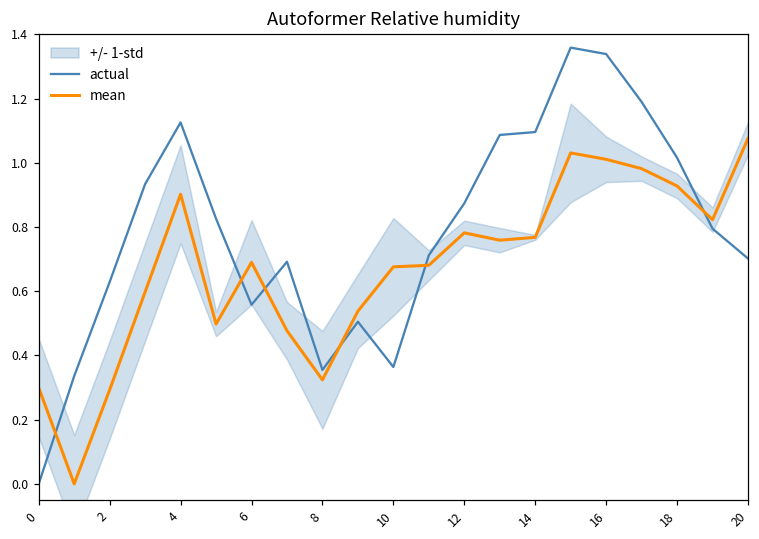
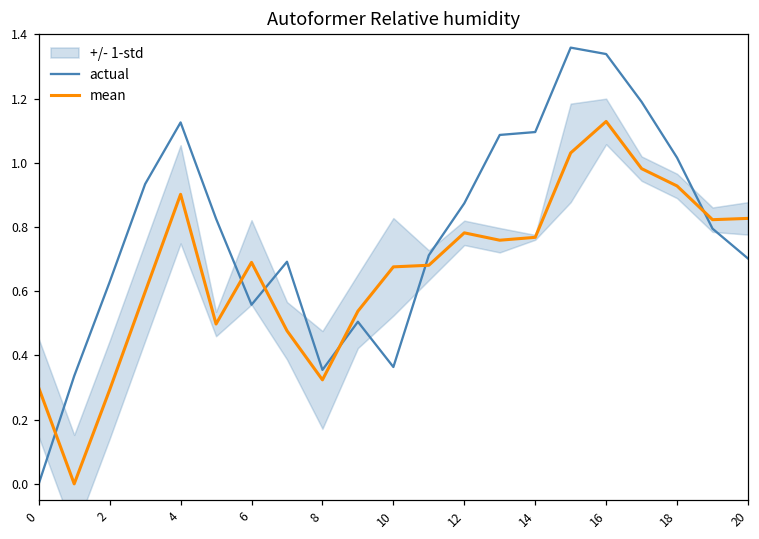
  {
    "mean": {
      "0": 0.30,
      "2": 0.29,
      "4": 0.90,
      "6": 0.69,
      "8": 0.32,
      "10": 0.68,
      "12": 0.78,
-     "16": 1.01,
+     "16": 1.13,
      "18": 0.93,
-     "20": 1.08
+     "20": 0.83
    }
  }
